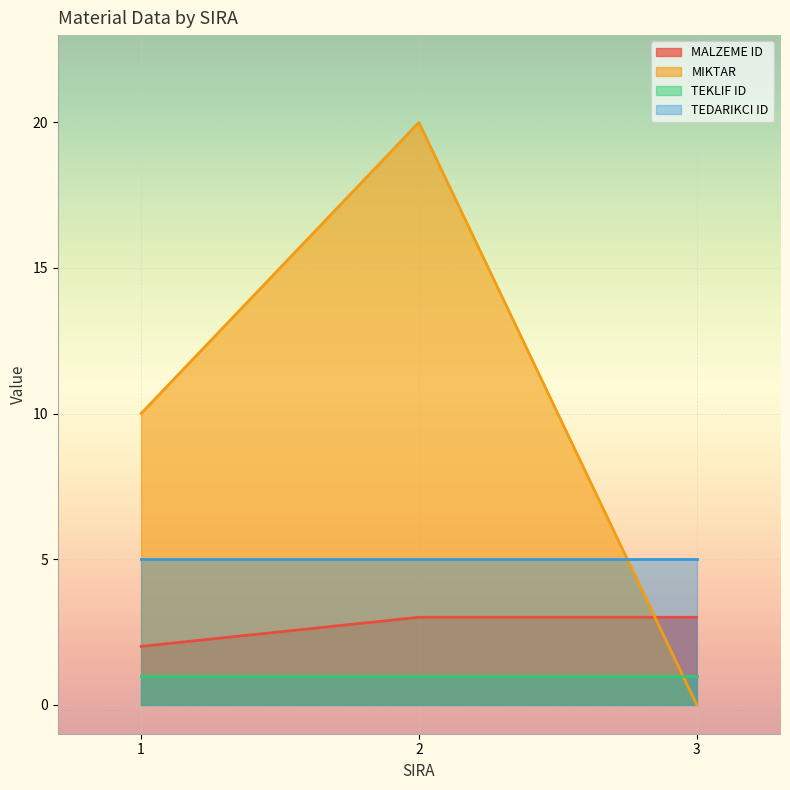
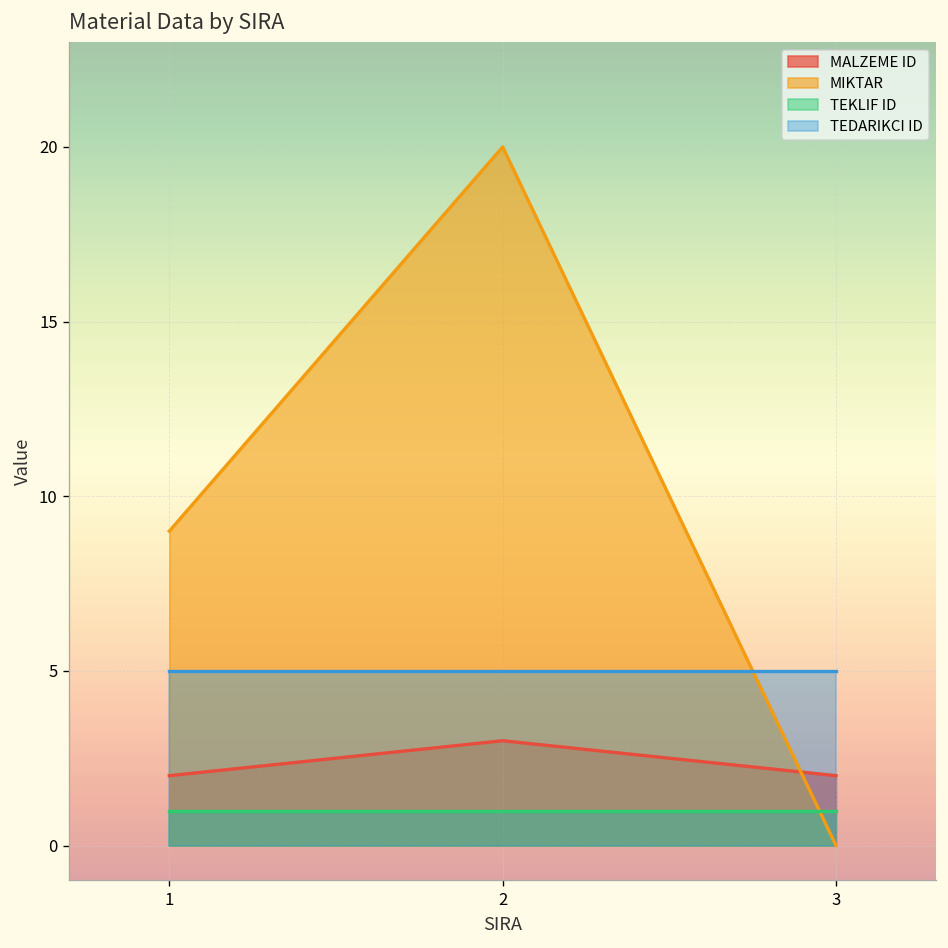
  {
    "MALZEME ID": {
      "1": 2,
      "2": 3,
-     "3": 3
+     "3": 2
    },
    "MIKTAR": {
-     "1": 10,
+     "1": 9,
      "2": 20,
      "3": 0
    },
    "TEKLIF ID": {
      "1": 1,
      "2": 1,
      "3": 1
    },
    "TEDARIKCI ID": {
      "1": 5,
      "2": 5,
      "3": 5
    }
  }
